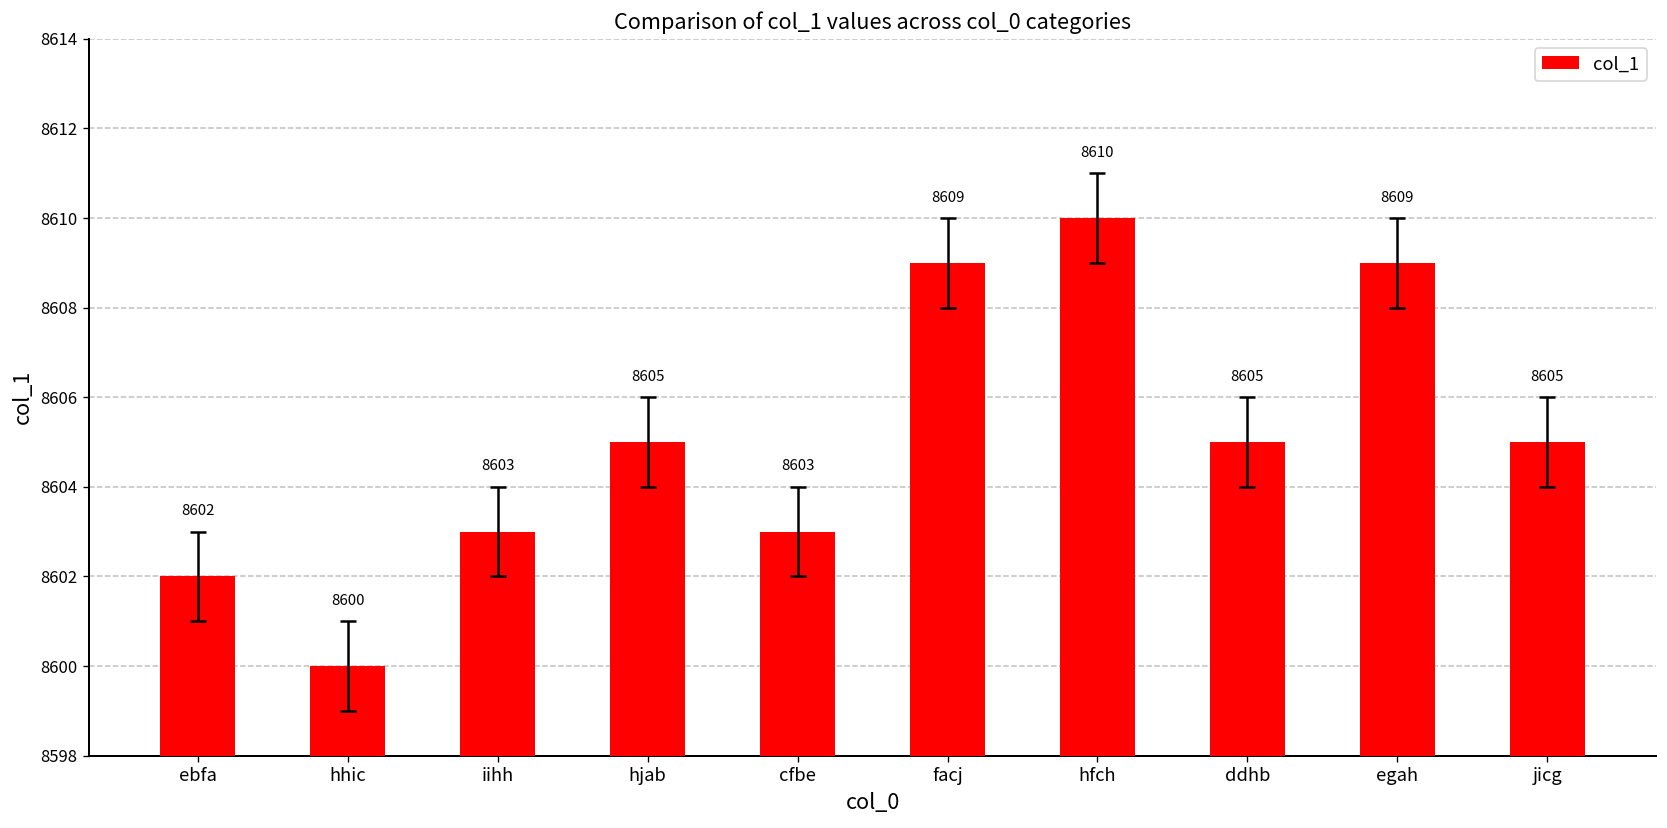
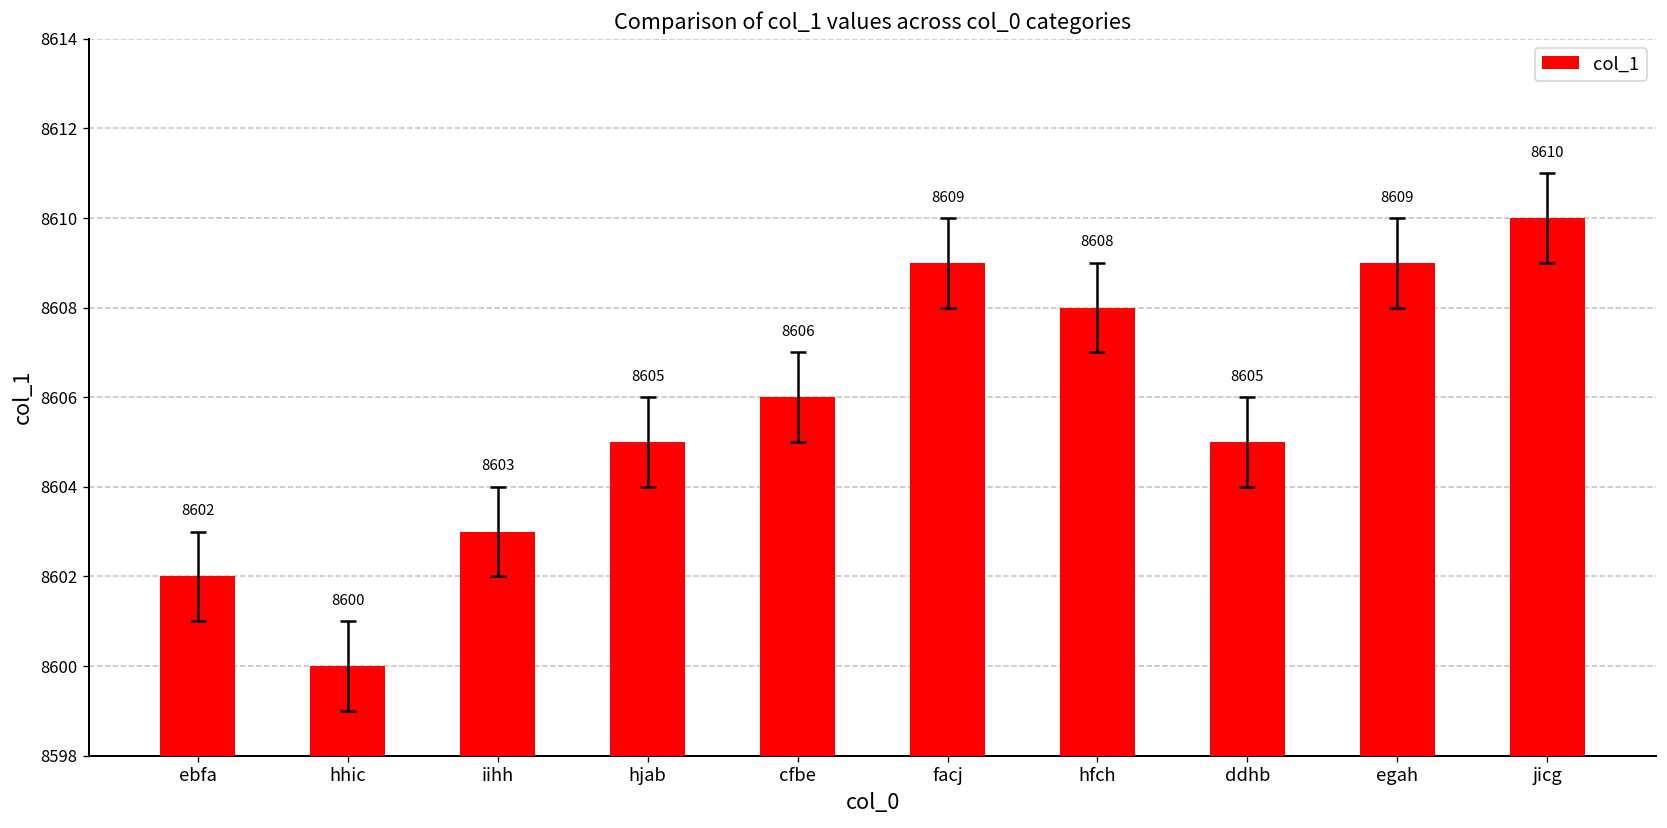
  {
    "col_1": {
-     "cfbe": 8603,
-     "hfch": 8610,
-     "jicg": 8605
+     "cfbe": 8606,
+     "hfch": 8608,
+     "jicg": 8610
    }
  }
